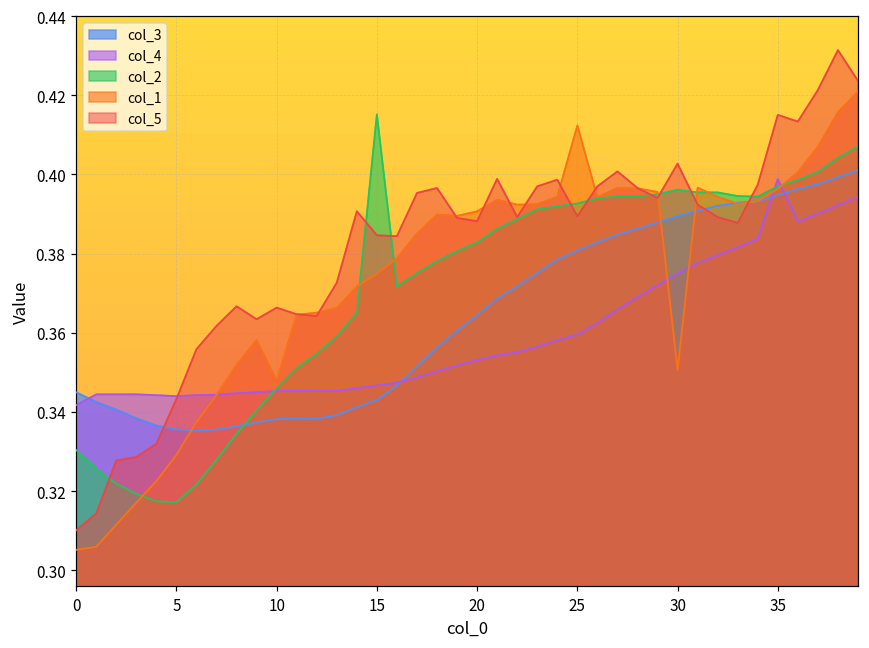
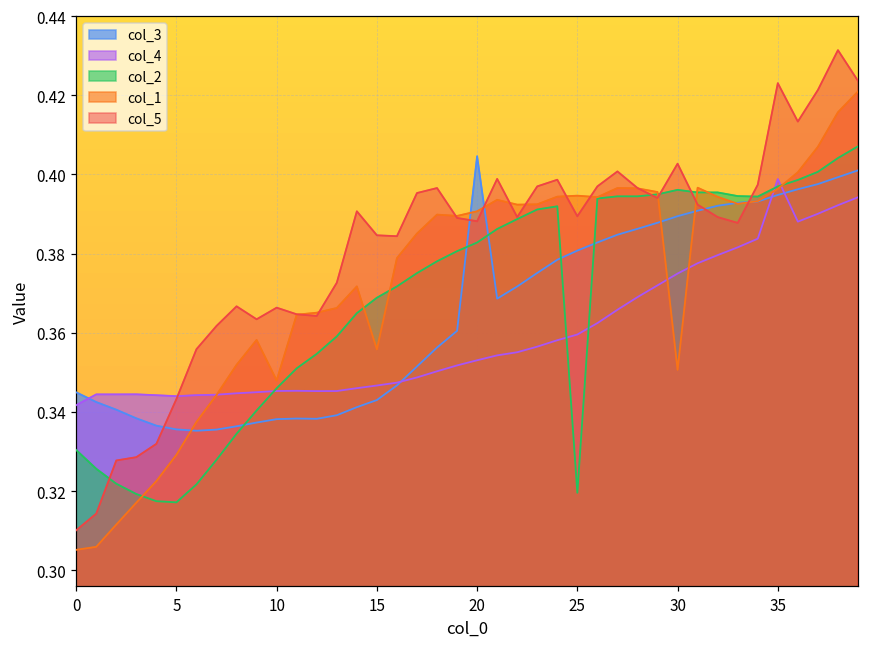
  {
    "col_3": {
      "0": 0.345,
      "5": 0.336,
      "10": 0.338,
      "15": 0.343,
-     "20": 0.364,
+     "20": 0.405,
      "25": 0.381,
      "30": 0.389,
      "35": 0.395
    },
    "col_4": {
      "0": 0.342,
      "5": 0.344,
      "15": 0.347,
      "20": 0.353,
      "25": 0.360,
      "30": 0.375,
      "35": 0.399
    },
    "col_2": {
      "0": 0.330,
      "5": 0.317,
-     "15": 0.415,
+     "15": 0.369,
      "20": 0.383,
-     "25": 0.393,
+     "25": 0.320,
      "30": 0.396
    },
    "col_1": {
      "0": 0.305,
      "5": 0.329,
      "10": 0.348,
-     "15": 0.375,
+     "15": 0.356,
      "20": 0.391,
-     "25": 0.412,
+     "25": 0.395,
      "30": 0.351
    },
    "col_5": {
      "0": 0.310,
      "5": 0.343,
      "10": 0.366,
      "15": 0.385,
      "20": 0.388,
      "25": 0.389,
      "30": 0.403,
-     "35": 0.415
+     "35": 0.423
    }
  }
